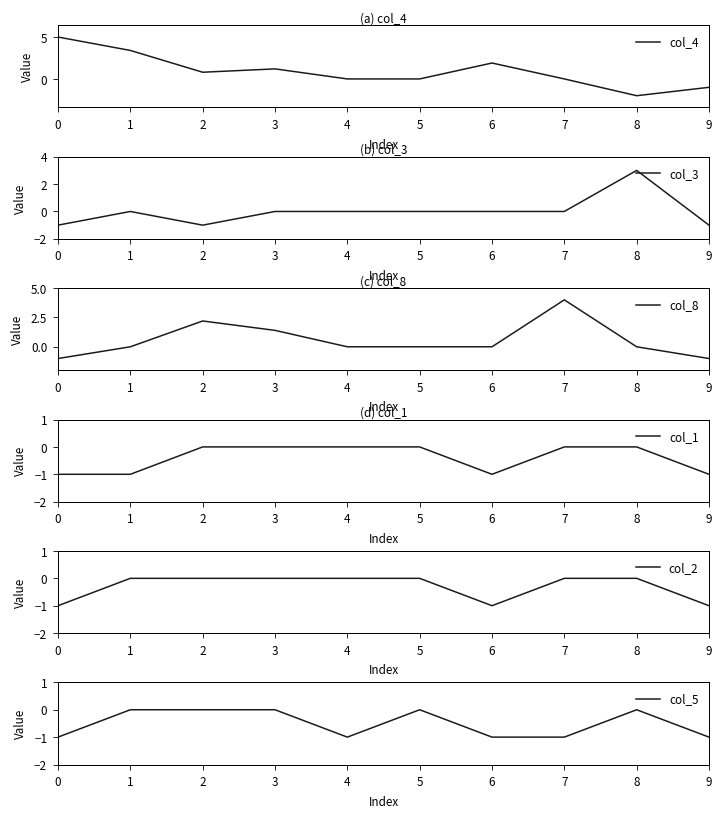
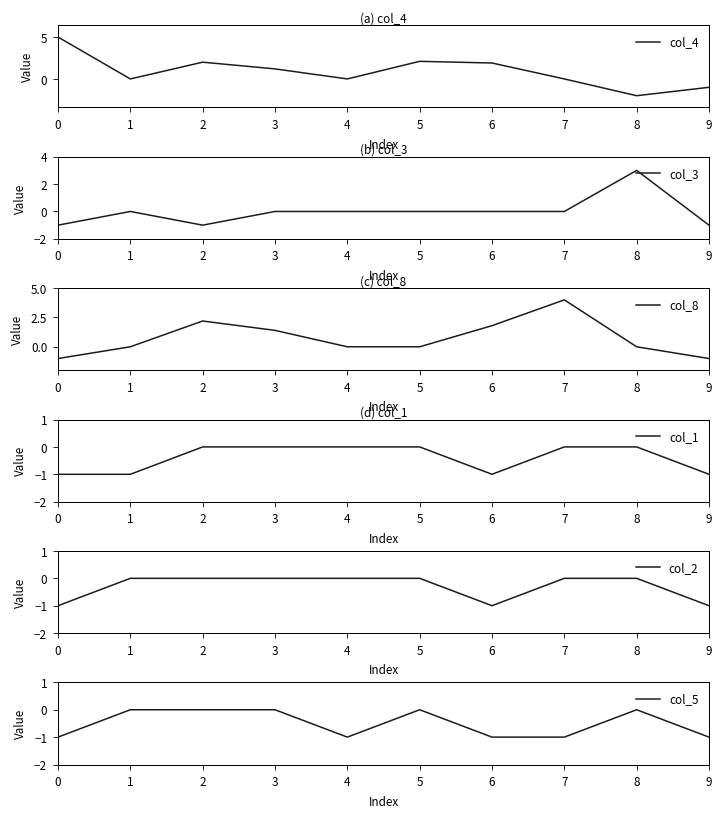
  {
    "(a) col_4": {
      "0": 5,
-     "1": 3,
-     "2": 1,
+     "1": 0,
+     "2": 2,
      "3": 1,
      "4": 0,
-     "5": 0,
+     "5": 2,
      "6": 2,
      "7": 0,
      "8": -2,
      "9": -1
    },
    "(b) col_3": {
      "0": -1.0,
      "1": 0.0,
      "2": -1.0,
      "3": 0.0,
      "4": 0.0,
      "5": 0.0,
      "6": 0.0,
      "7": 0.0,
      "8": 3.0,
      "9": -1.0
    },
    "(c) col_8": {
      "0": -1,
      "1": 0,
      "2": 2,
      "3": 1,
      "4": 0,
      "5": 0,
-     "6": 0,
+     "6": 2,
      "7": 4,
      "8": 0,
      "9": -1
    },
    "(d) col_1": {
      "0": -1.0,
      "1": -1.0,
      "2": 0.0,
      "3": 0.0,
      "4": 0.0,
      "5": 0.0,
      "6": -1.0,
      "7": 0.0,
      "8": 0.0,
      "9": -1.0
    }
  }
